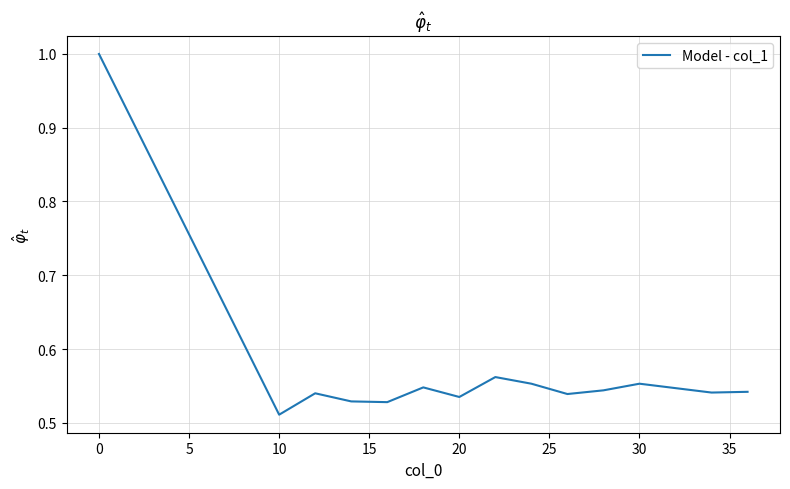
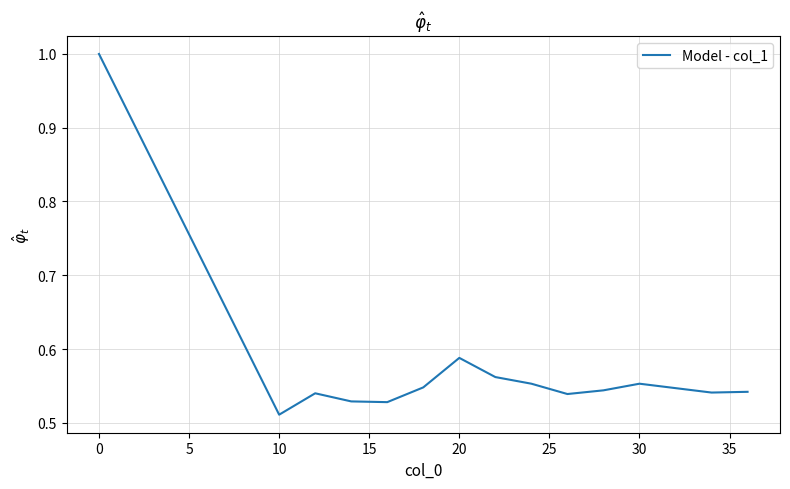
  {
    "0": 1.00,
    "10": 0.51,
-   "20": 0.54,
+   "20": 0.59,
    "30": 0.55
  }
